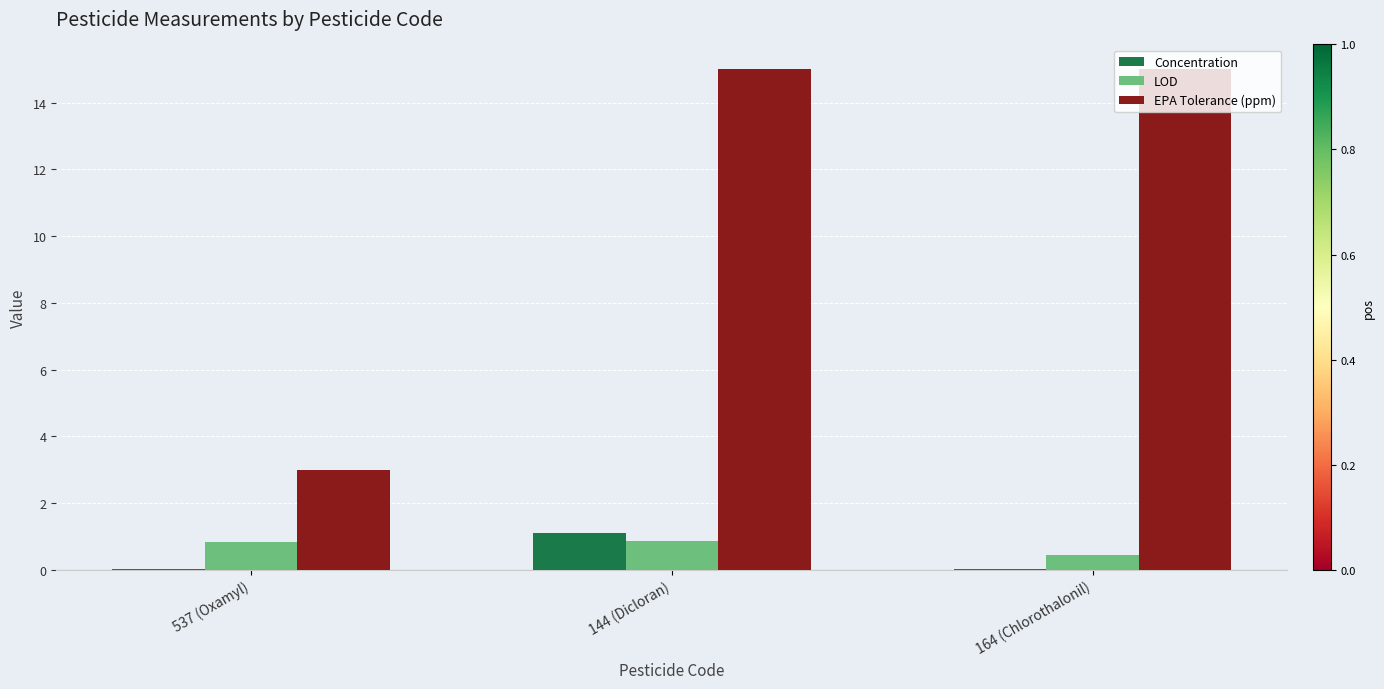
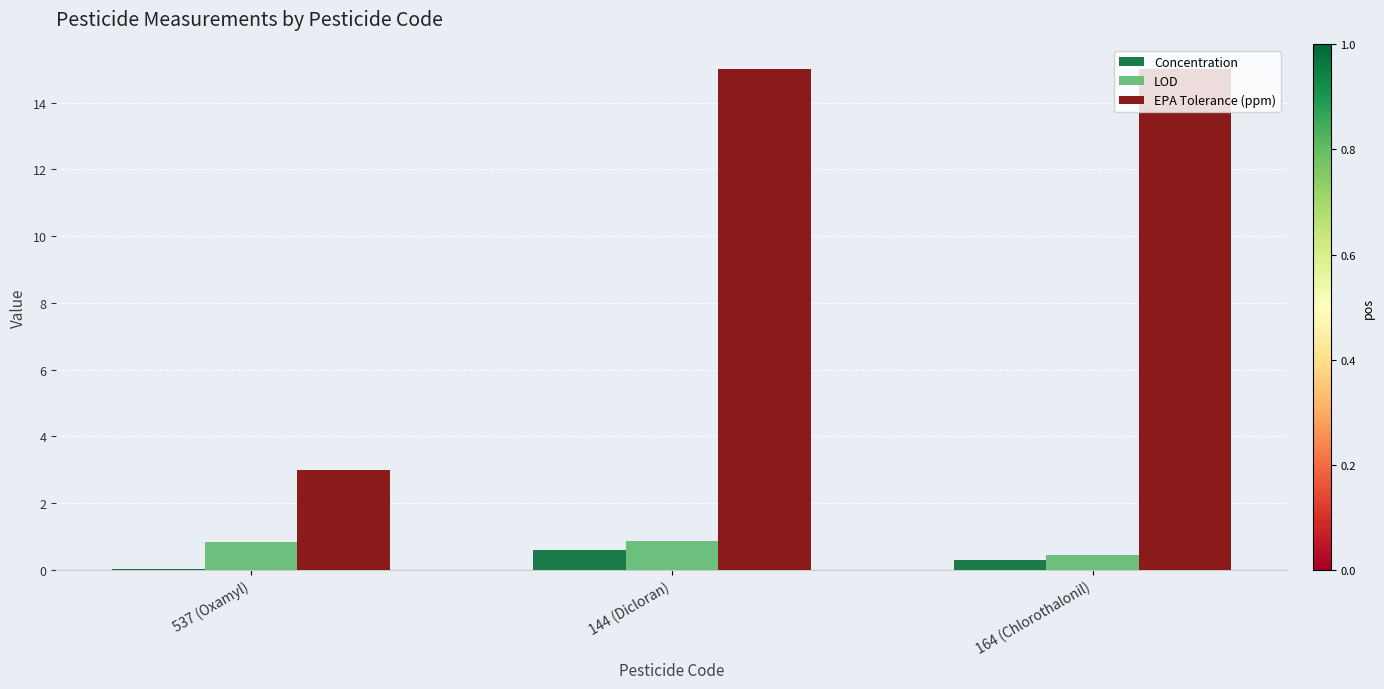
  {
    "Concentration": {
-     "144 (Dicloran)": 1.1,
-     "164 (Chlorothalonil)": 0.0
+     "144 (Dicloran)": 0.6,
+     "164 (Chlorothalonil)": 0.3
    },
    "LOD": {
      "537 (Oxamyl)": 0.8,
      "144 (Dicloran)": 0.8,
      "164 (Chlorothalonil)": 0.4
    },
    "EPA Tolerance (ppm)": {
      "537 (Oxamyl)": 3.0,
      "144 (Dicloran)": 15.0
    }
  }
